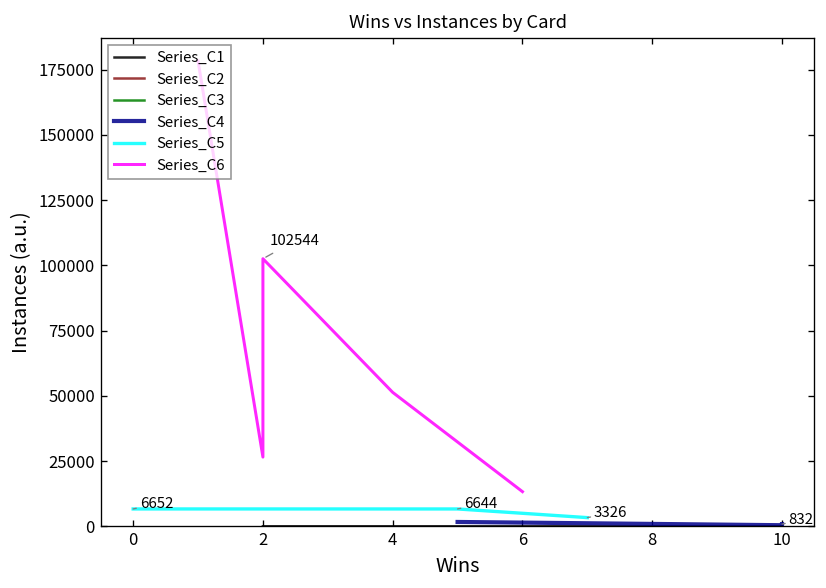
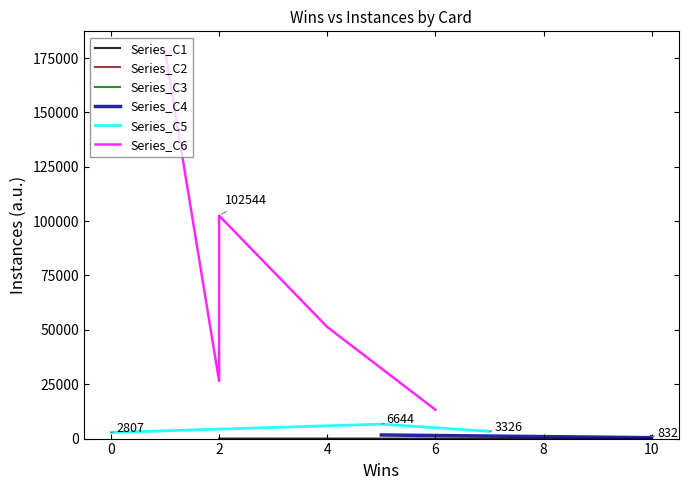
  {
    "Series_C1": {
      "2": 0
    },
    "Series_C5": {
-     "0": 6652
+     "0": 2807
    }
  }
